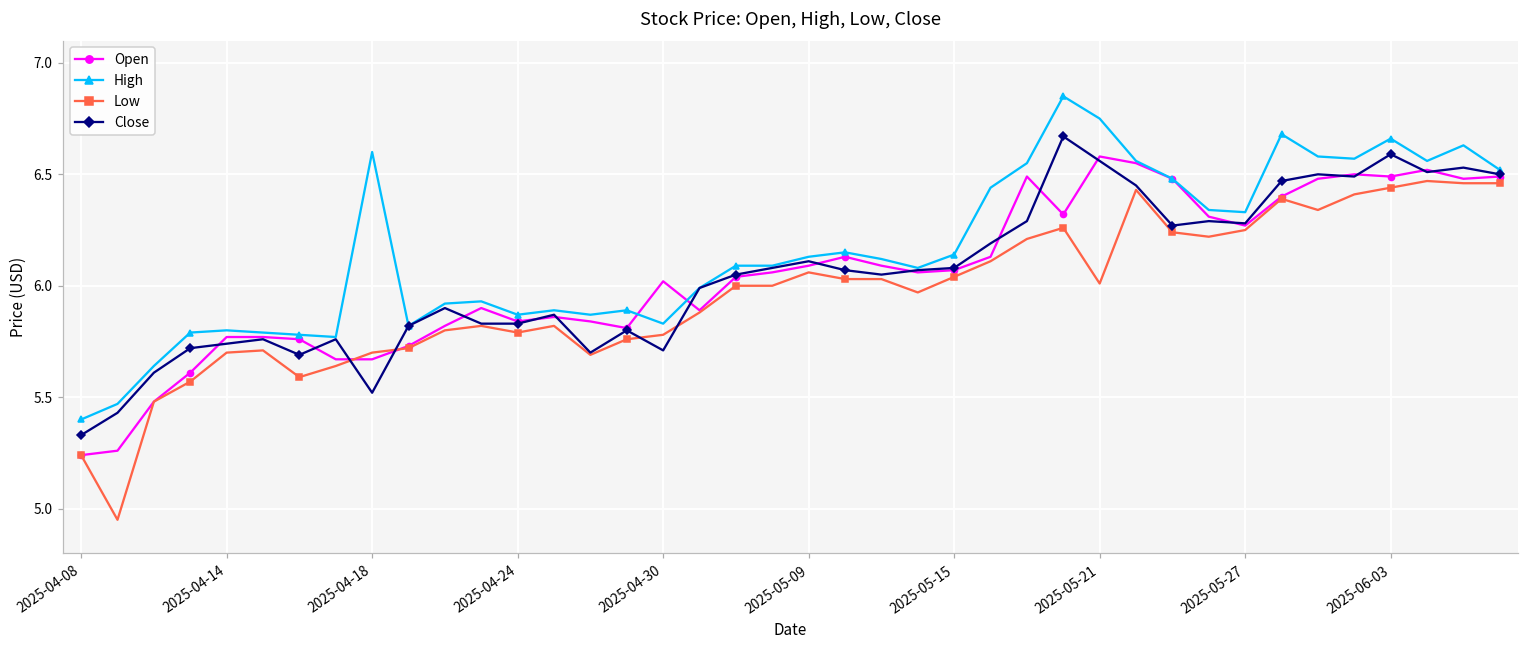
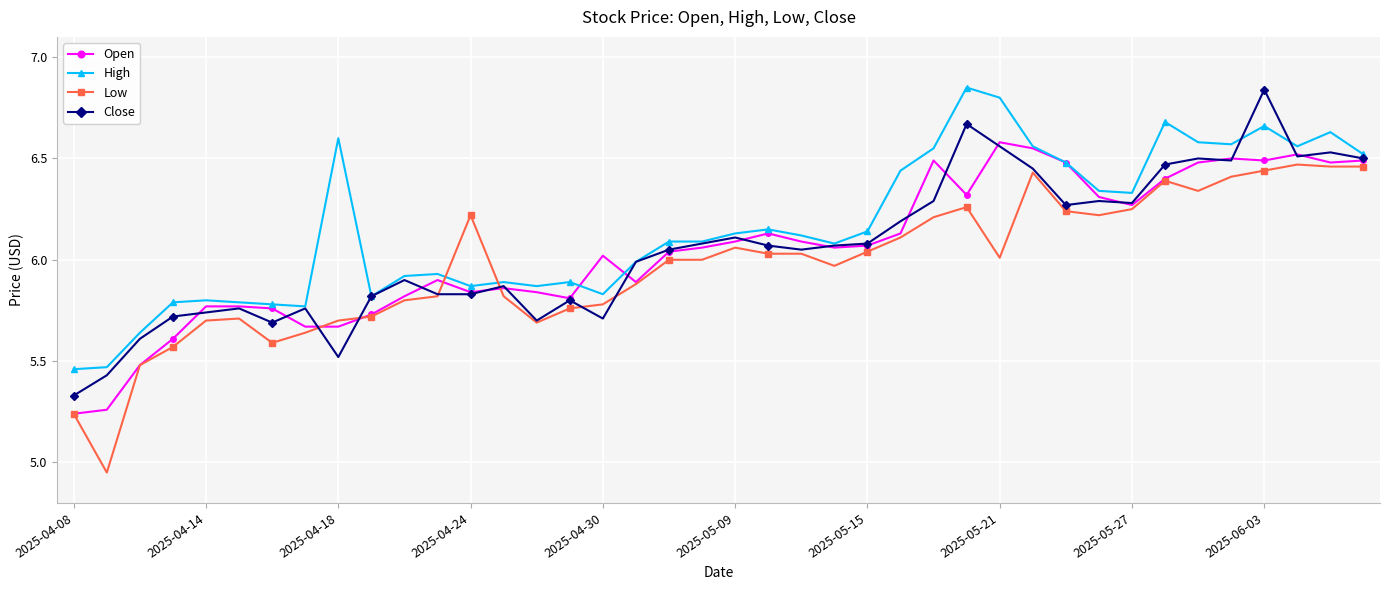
  {
    "Open": {
      "2025-04-14": 5.77,
      "2025-04-18": 5.67,
      "2025-04-30": 6.02,
      "2025-05-09": 6.09,
      "2025-05-21": 6.58,
      "2025-06-03": 6.49
    },
    "High": {
-     "2025-04-08": 5.40,
+     "2025-04-08": 5.46,
      "2025-04-14": 5.80,
      "2025-04-18": 6.60,
      "2025-04-24": 5.87,
      "2025-04-30": 5.83,
      "2025-05-09": 6.13,
      "2025-05-15": 6.14,
-     "2025-05-21": 6.75,
+     "2025-05-21": 6.80,
      "2025-05-27": 6.33,
      "2025-06-03": 6.66
    },
    "Low": {
      "2025-04-14": 5.70,
      "2025-04-18": 5.70,
-     "2025-04-24": 5.79,
+     "2025-04-24": 6.22,
      "2025-04-30": 5.78,
      "2025-05-09": 6.06,
      "2025-05-15": 6.04,
      "2025-05-21": 6.01,
      "2025-05-27": 6.25,
      "2025-06-03": 6.44
    },
    "Close": {
      "2025-04-08": 5.33,
      "2025-04-14": 5.74,
      "2025-04-18": 5.52,
      "2025-04-30": 5.71,
      "2025-05-09": 6.11,
      "2025-05-21": 6.56,
-     "2025-06-03": 6.59
+     "2025-06-03": 6.84
    }
  }
